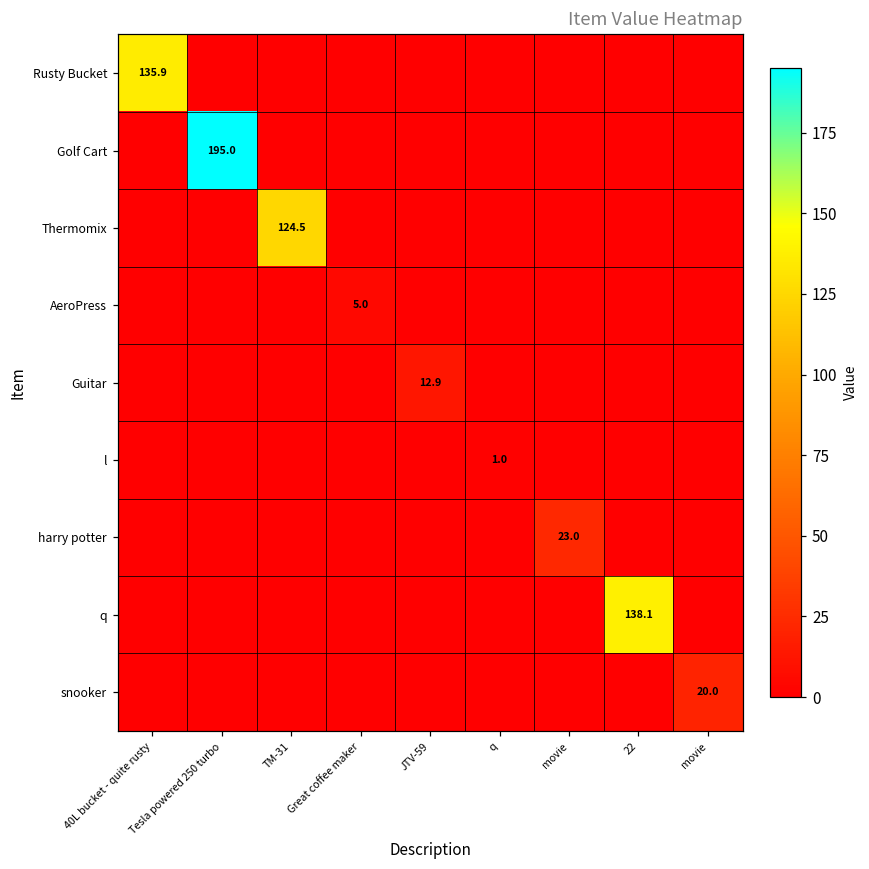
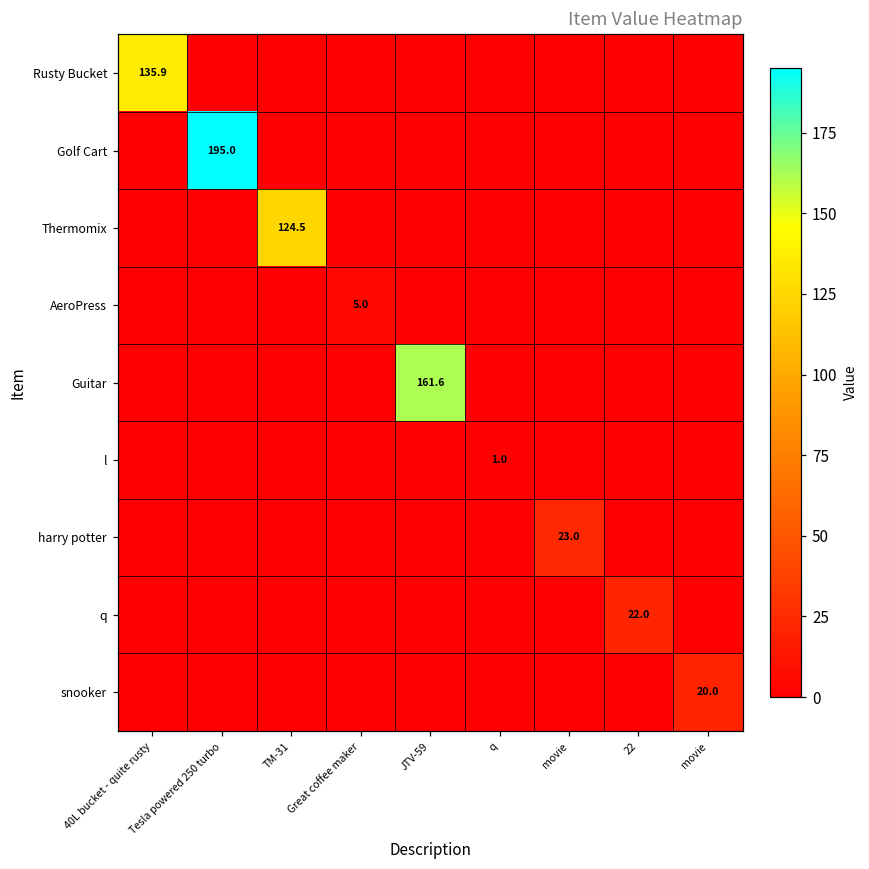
  {
    "Rusty Bucket": {
      "40L bucket - quite rusty": 135.9
    },
    "Golf Cart": {
      "Tesla powered 250 turbo": 195.0
    },
    "Thermomix": {
      "TM-31": 124.5
    },
    "AeroPress": {
      "Great coffee maker": 5.0
    },
    "Guitar": {
-     "JTV-59": 12.9
+     "JTV-59": 161.6
    },
    "l": {
      "q": 1.0
    },
    "q": {
-     "22": 138.1
+     "22": 22.0
    }
  }
